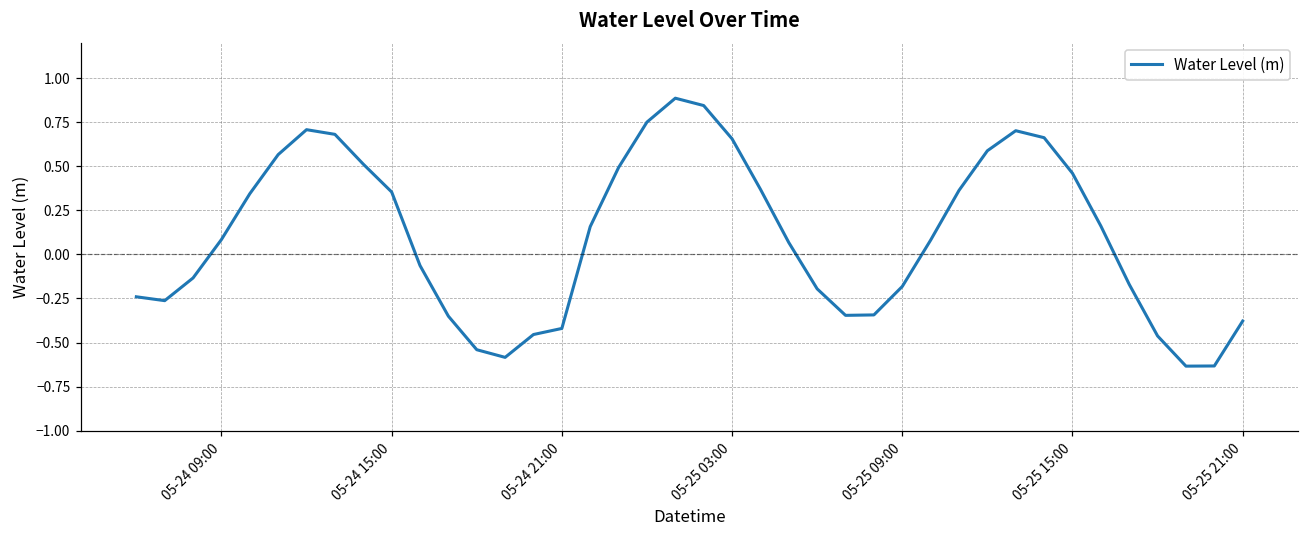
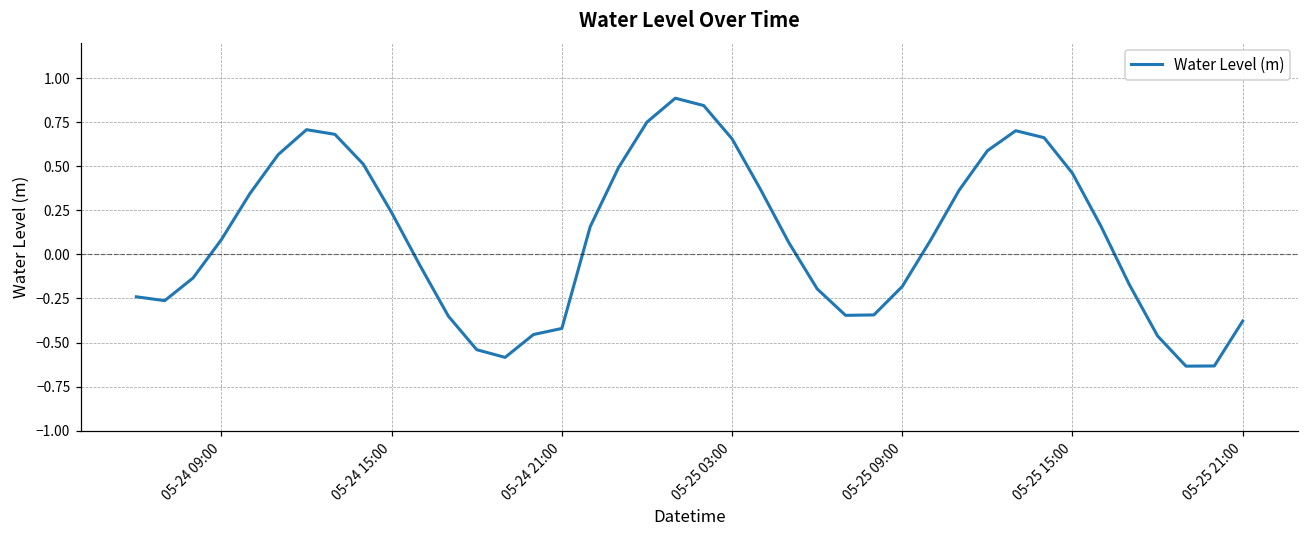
  {
    "05-24 09:00": 0.08,
-   "05-24 15:00": 0.35,
+   "05-24 15:00": 0.24,
    "05-24 21:00": -0.42,
    "05-25 03:00": 0.66,
    "05-25 09:00": -0.18,
    "05-25 15:00": 0.46,
    "05-25 21:00": -0.38
  }
